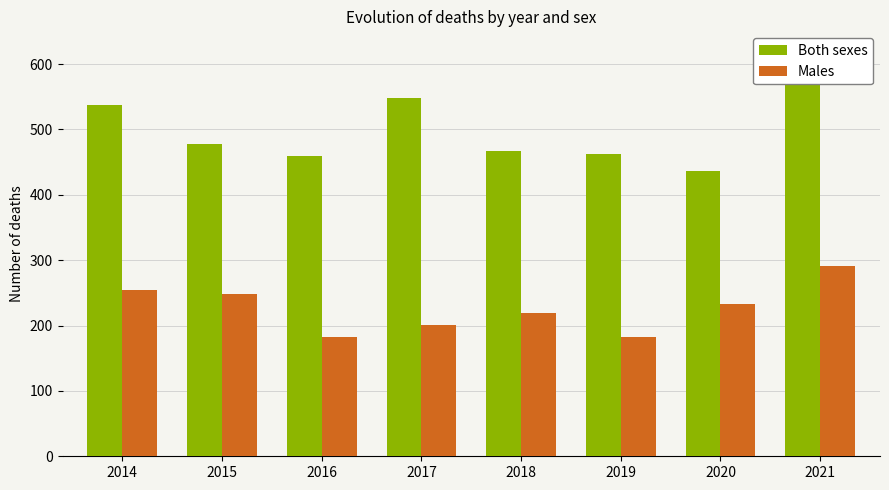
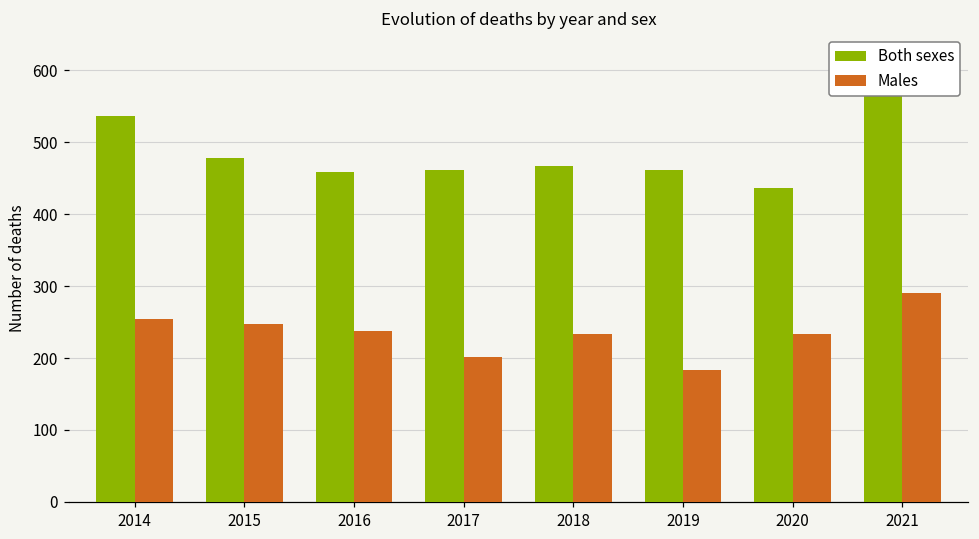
  {
    "Both sexes": {
      "2014": 540,
      "2015": 480,
      "2016": 460,
-     "2017": 550,
+     "2017": 460,
      "2018": 470,
      "2019": 460,
      "2020": 440
    },
    "Males": {
      "2014": 250,
      "2015": 250,
-     "2016": 180,
+     "2016": 240,
      "2017": 200,
-     "2018": 220,
+     "2018": 230,
      "2019": 180,
      "2020": 230,
      "2021": 290
    }
  }
